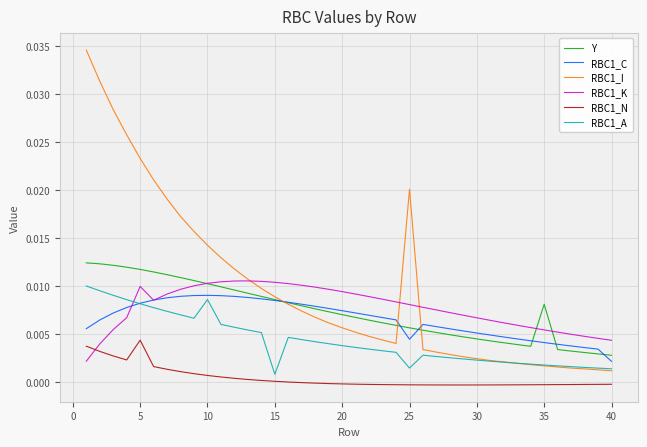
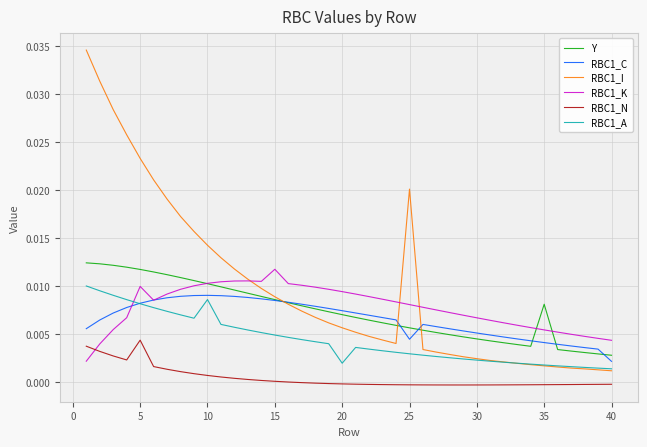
  {
    "Y": {
      "5": 0.012,
      "20": 0.007,
      "25": 0.006,
      "30": 0.004,
      "35": 0.008,
      "40": 0.003
    },
    "RBC1_C": {
      "10": 0.009,
      "20": 0.007,
      "25": 0.004,
      "30": 0.005,
      "35": 0.004,
      "40": 0.002
    },
    "RBC1_I": {
      "5": 0.023,
      "10": 0.014,
      "15": 0.009,
      "20": 0.006,
      "25": 0.020
    },
    "RBC1_K": {
      "5": 0.010,
-     "15": 0.010,
+     "15": 0.012,
      "20": 0.009,
      "25": 0.008,
      "30": 0.007,
      "35": 0.005,
      "40": 0.004
    },
    "RBC1_N": {
      "5": 0.004,
      "10": 0.001,
      "15": 0.000,
      "20": 0.000,
      "25": 0.000,
      "30": 0.000,
      "35": 0.000,
      "40": 0.000
    },
    "RBC1_A": {
      "10": 0.009,
-     "15": 0.001,
-     "20": 0.004,
-     "25": 0.001
+     "15": 0.005,
+     "20": 0.002,
+     "25": 0.003
    }
  }
